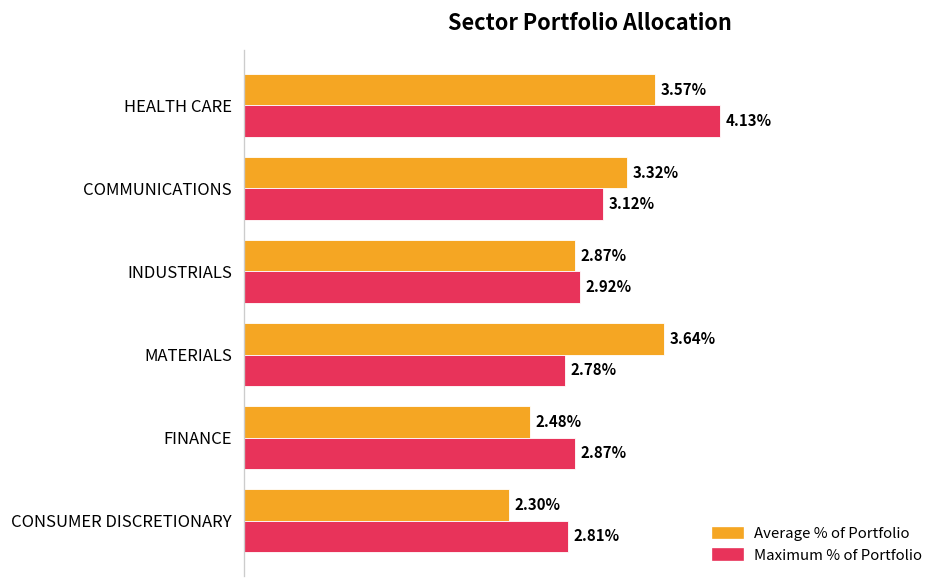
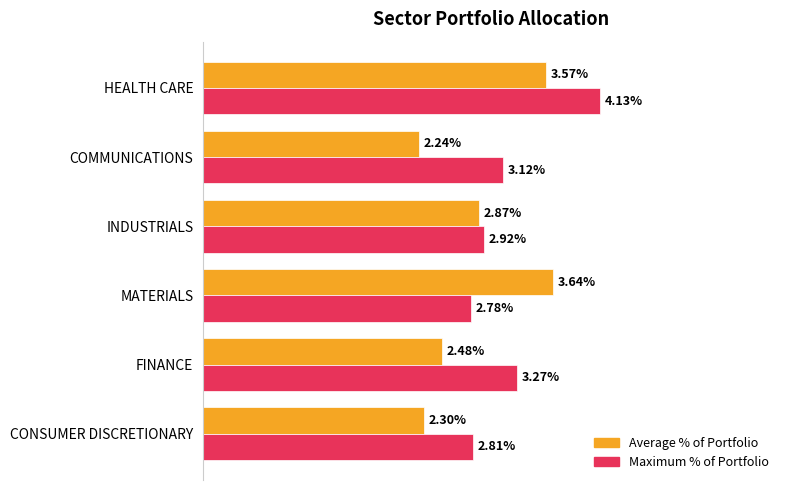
  {
    "Average % of Portfolio": {
      "HEALTH CARE": "3.57%",
-     "COMMUNICATIONS": "3.32%",
+     "COMMUNICATIONS": "2.24%",
      "INDUSTRIALS": "2.87%",
      "MATERIALS": "3.64%",
      "FINANCE": "2.48%",
      "CONSUMER DISCRETIONARY": "2.30%"
    },
    "Maximum % of Portfolio": {
      "HEALTH CARE": "4.13%",
      "COMMUNICATIONS": "3.12%",
      "INDUSTRIALS": "2.92%",
      "MATERIALS": "2.78%",
-     "FINANCE": "2.87%",
+     "FINANCE": "3.27%",
      "CONSUMER DISCRETIONARY": "2.81%"
    }
  }
